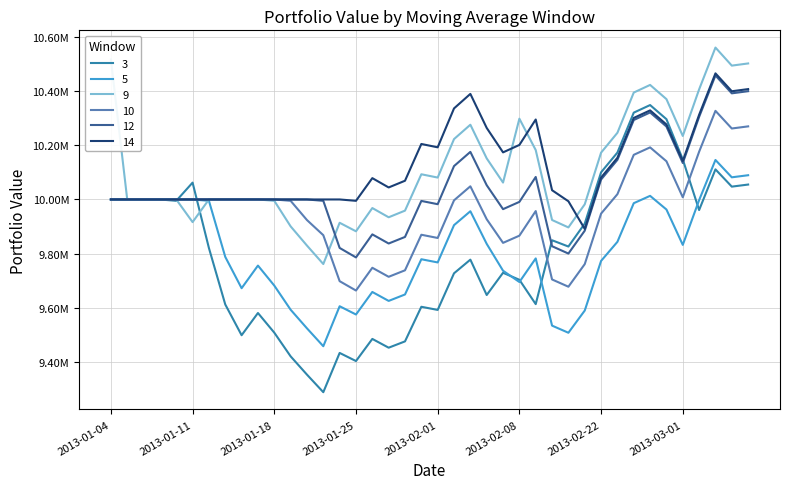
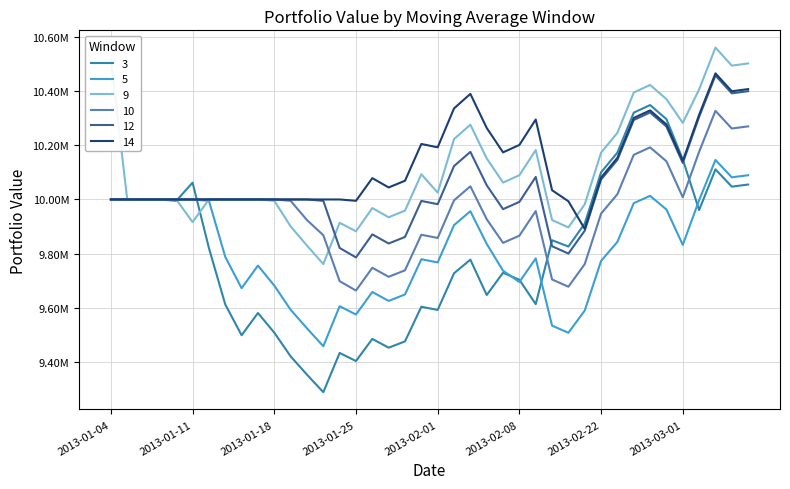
  {
    "9": {
      "2013-01-11": 9920000,
      "2013-01-25": 9880000,
-     "2013-02-01": 10080000,
-     "2013-02-08": 10300000,
+     "2013-02-01": 10030000,
+     "2013-02-08": 10090000,
      "2013-02-22": 10170000,
-     "2013-03-01": 10230000
+     "2013-03-01": 10280000
    }
  }
